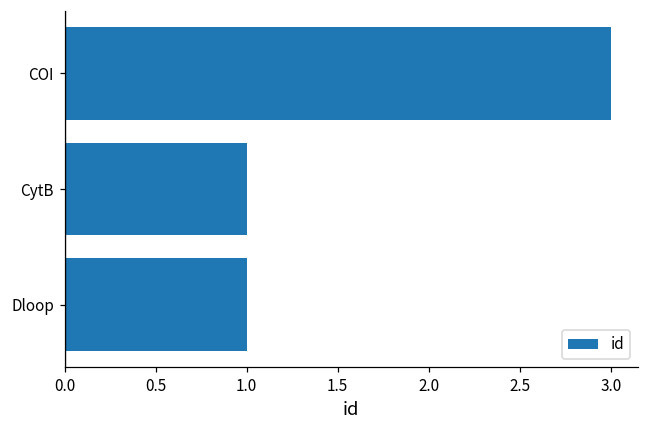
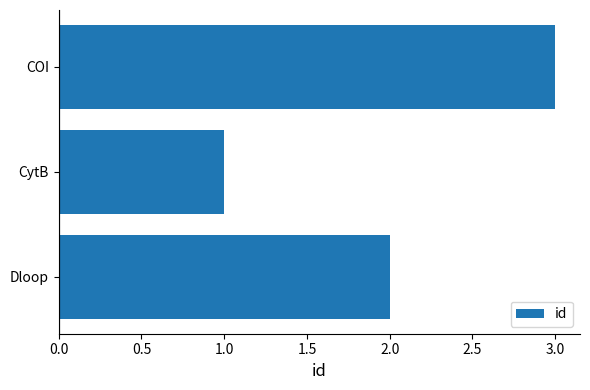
  {
    "COI": 3,
    "CytB": 1,
-   "Dloop": 1
+   "Dloop": 2
  }
